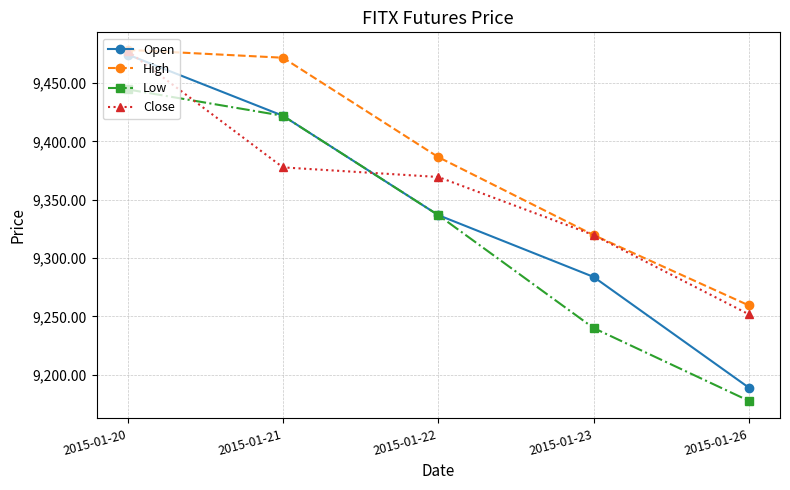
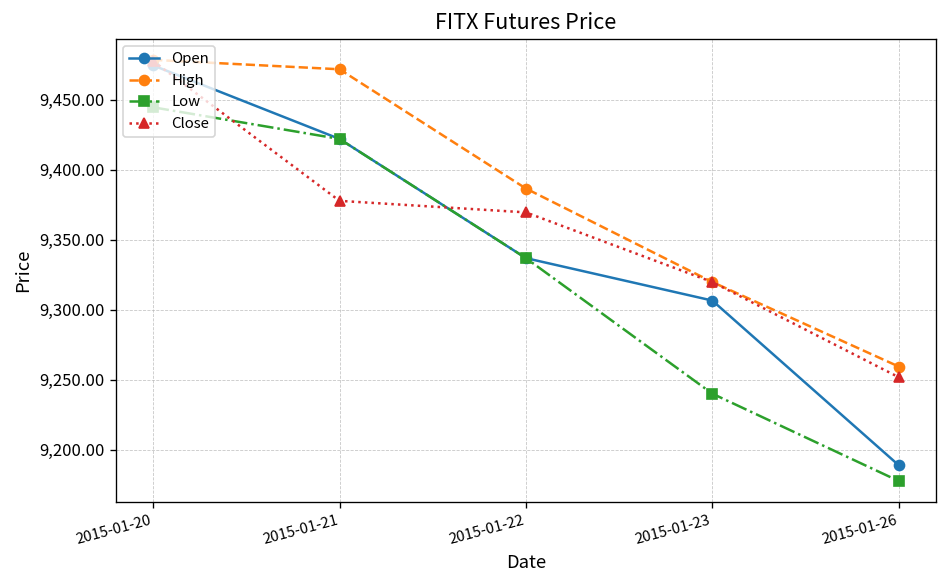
  {
    "Open": {
-     "2015-01-23": "9,284",
+     "2015-01-23": "9,306",
      "2015-01-26": "9,189"
    },
    "High": {
      "2015-01-21": "9,472",
      "2015-01-22": "9,387",
      "2015-01-26": "9,259"
    },
    "Low": {
      "2015-01-23": "9,240",
      "2015-01-26": "9,177"
    },
    "Close": {
      "2015-01-21": "9,378",
      "2015-01-22": "9,370",
      "2015-01-26": "9,252"
    }
  }
